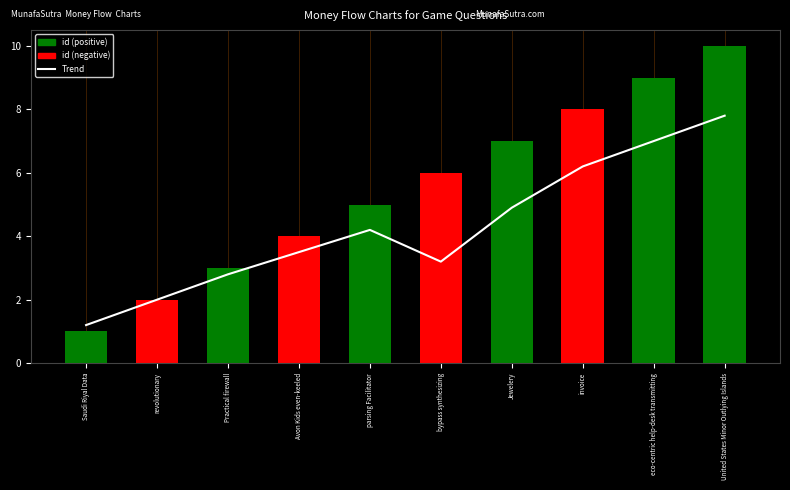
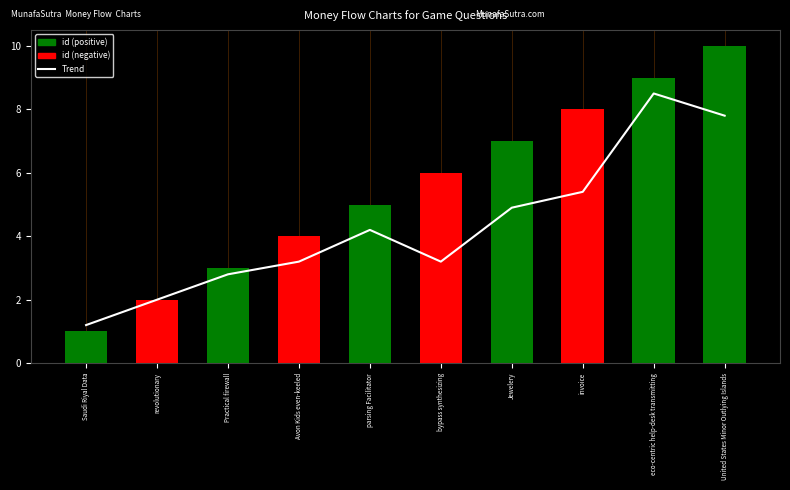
  {
    "Trend": {
      "Saudi Riyal Data": 1.2,
      "revolutionary": 2.0,
      "Practical firewall": 2.8,
-     "Avon Kids even-keeled": 3.5,
+     "Avon Kids even-keeled": 3.2,
      "parsing Facilitator": 4.2,
      "bypass synthesizing": 3.2,
      "Jewelery": 4.9,
-     "invoice": 6.2,
-     "eco-centric help-desk transmitting": 7.0,
+     "invoice": 5.4,
+     "eco-centric help-desk transmitting": 8.5,
      "United States Minor Outlying Islands": 7.8
    }
  }
